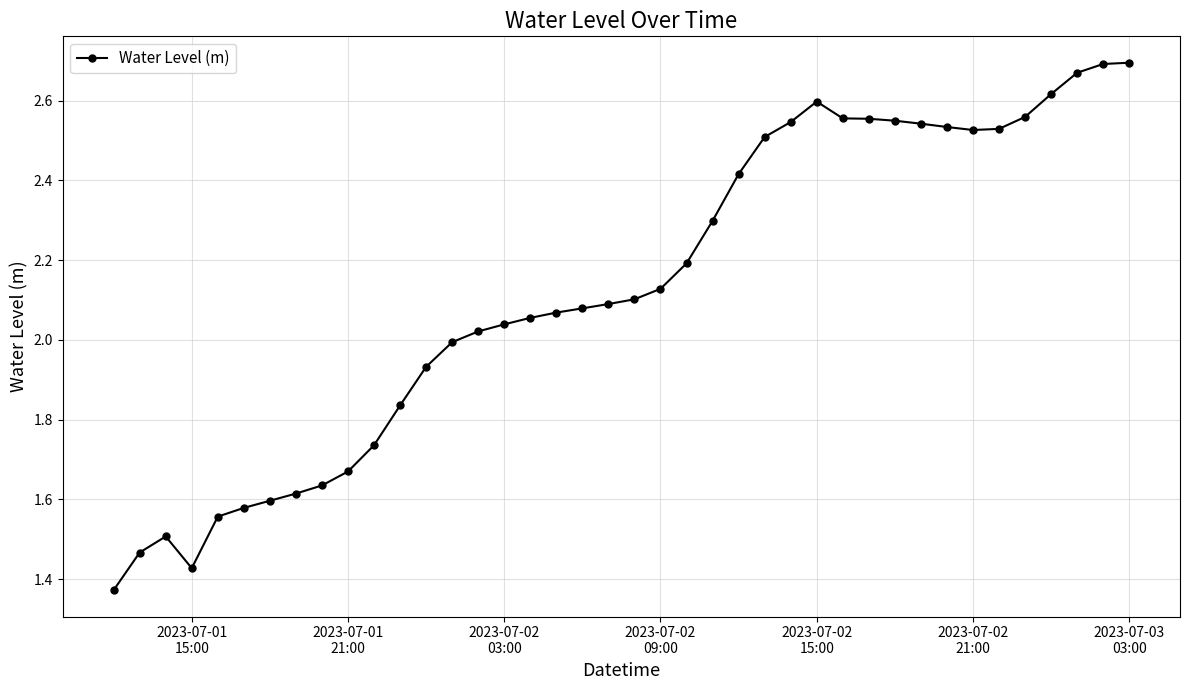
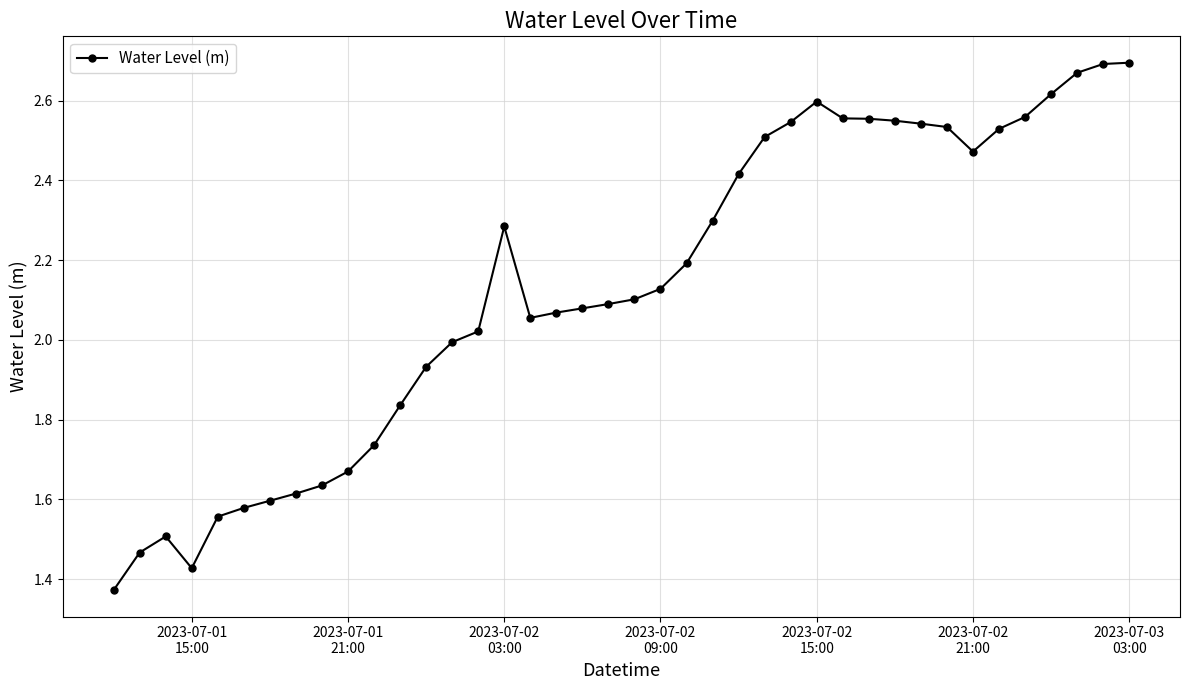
  {
    "2023-07-01 15:00": 1.43,
    "2023-07-01 21:00": 1.67,
-   "2023-07-02 03:00": 2.04,
+   "2023-07-02 03:00": 2.28,
    "2023-07-02 09:00": 2.13,
    "2023-07-02 15:00": 2.60,
-   "2023-07-02 21:00": 2.53,
+   "2023-07-02 21:00": 2.47,
    "2023-07-03 03:00": 2.70
  }
